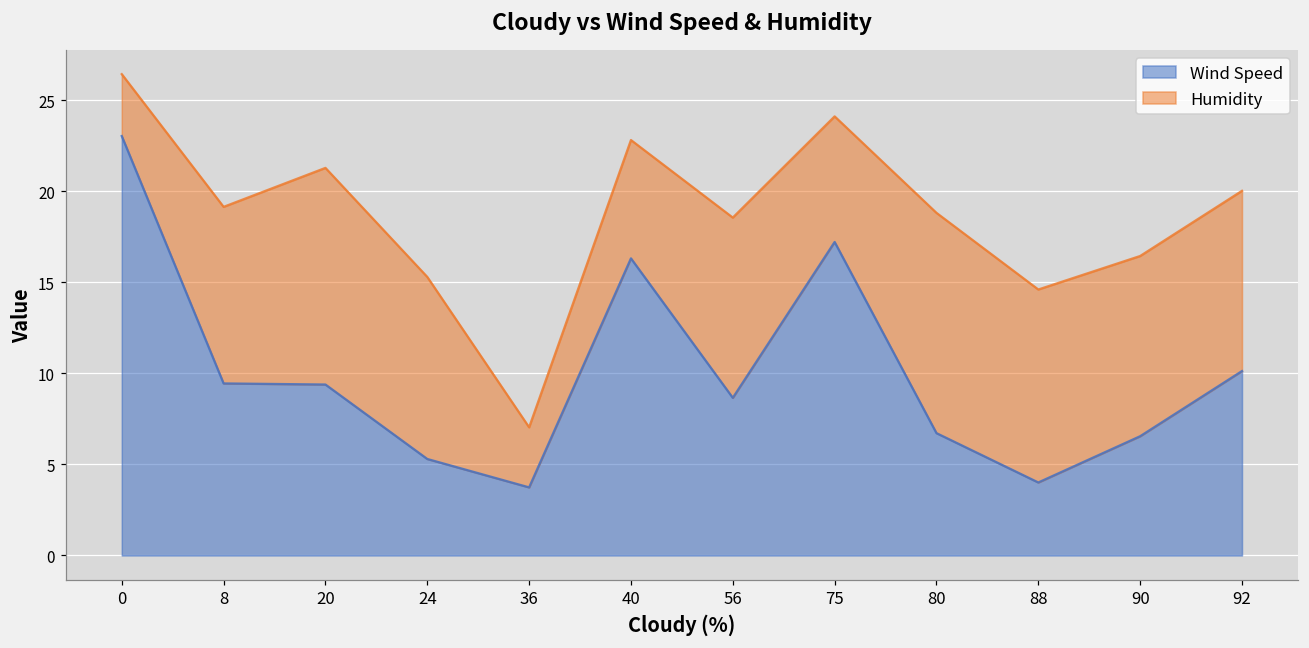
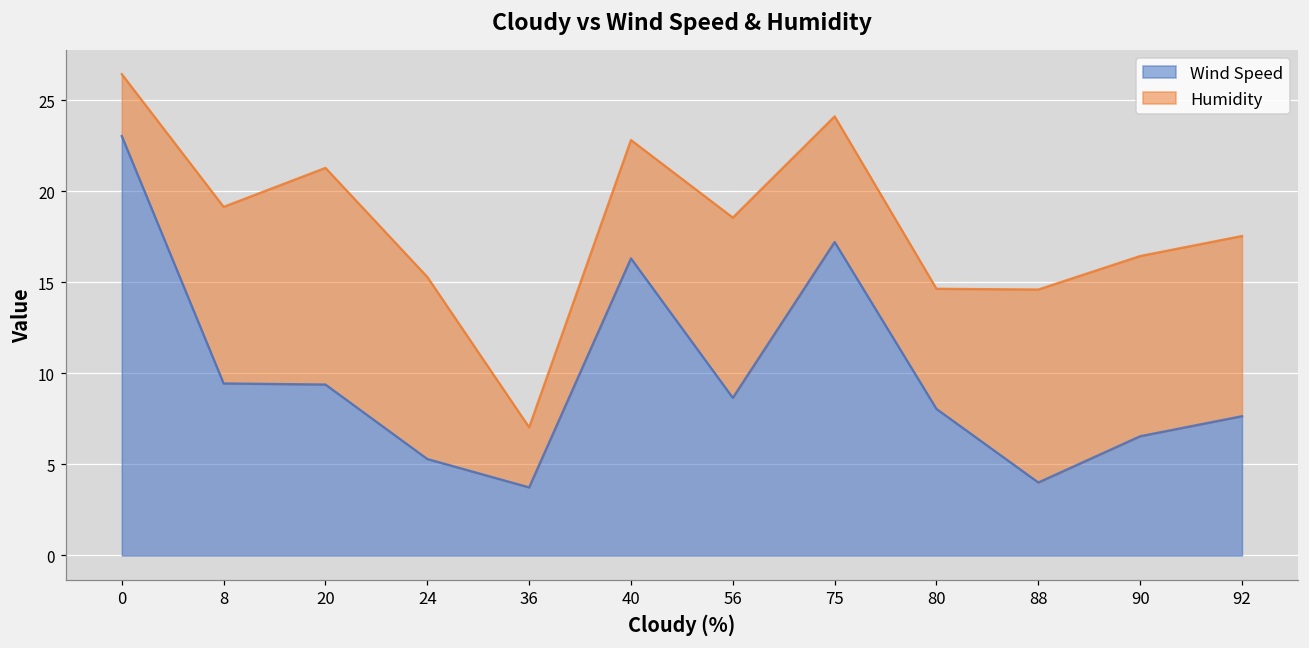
  {
    "Wind Speed": {
      "0": 23.0,
      "8": 9.5,
      "20": 9.4,
      "24": 5.3,
      "36": 3.7,
      "40": 16.3,
      "56": 8.7,
      "75": 17.2,
-     "80": 6.7,
+     "80": 8.1,
      "88": 4.0,
      "90": 6.6,
-     "92": 10.1
+     "92": 7.7
    },
    "Humidity": {
      "0": 3.4,
      "8": 9.7,
      "20": 11.9,
      "24": 10.0,
      "36": 3.3,
      "40": 6.5,
      "56": 9.9,
      "75": 6.9,
-     "80": 12.1,
+     "80": 6.6,
      "88": 10.6,
      "90": 9.9,
      "92": 9.9
    }
  }
